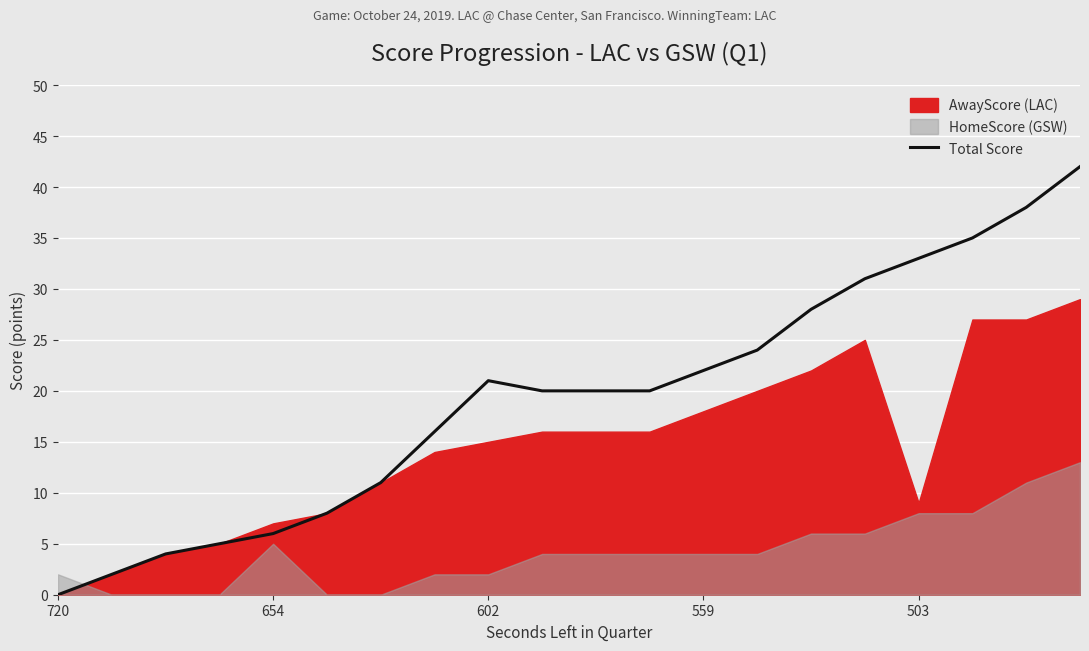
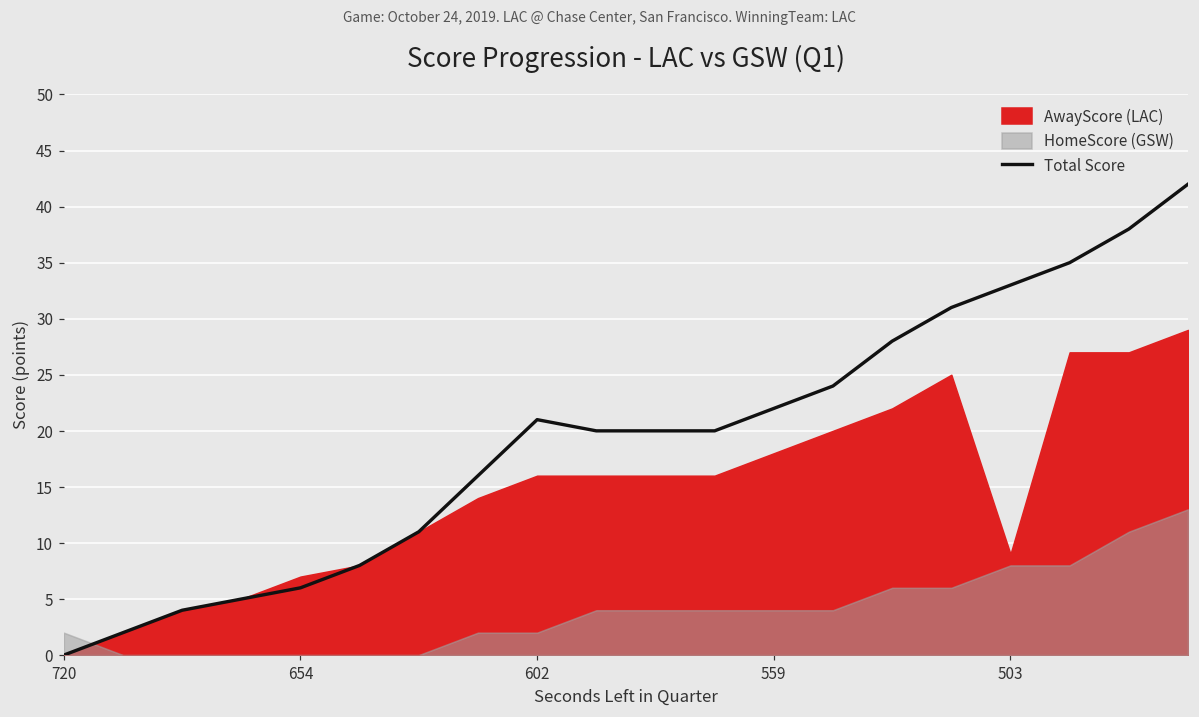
  {
    "Total Score": {
      "654": 6,
      "602": 21,
      "559": 22,
      "503": 33
    },
    "AwayScore (LAC)": {
      "654": 7,
-     "602": 15,
+     "602": 16,
      "559": 18,
      "503": 9
    },
    "HomeScore (GSW)": {
      "720": 2,
-     "654": 5,
+     "654": 0,
      "602": 2,
      "559": 4,
      "503": 8
    }
  }
